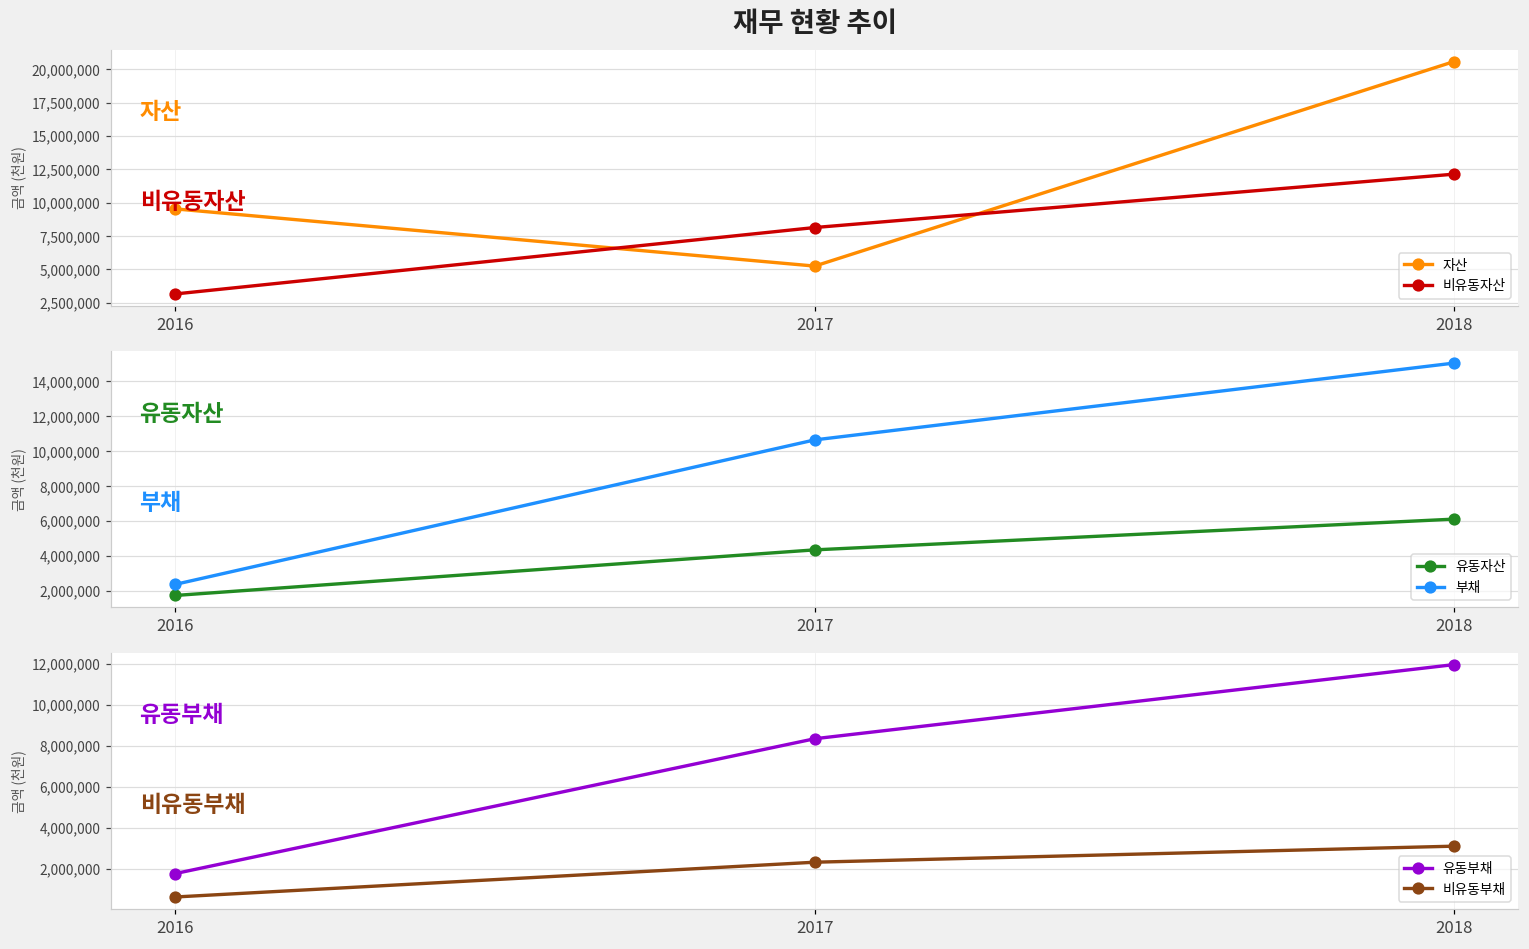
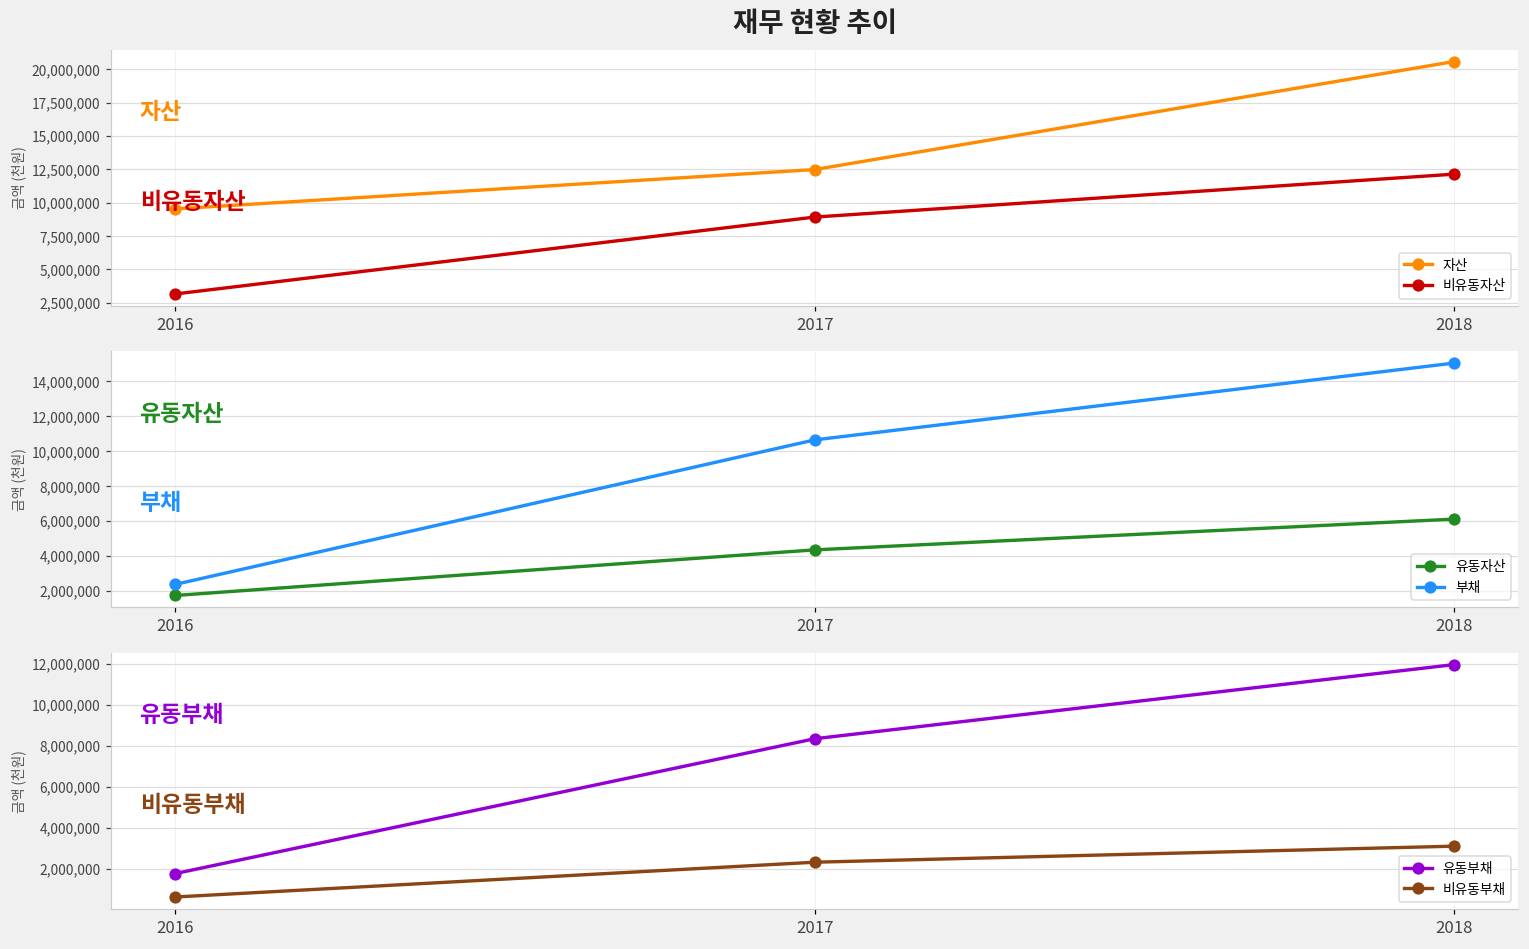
  {
    "재무 현황 추이": {
      "자산": {
        "2016": "9,500,000",
-       "2017": "5,200,000",
+       "2017": "12,500,000",
        "2018": "20,600,000"
      },
      "비유동자산": {
        "2016": "3,200,000",
-       "2017": "8,100,000",
+       "2017": "8,900,000",
        "2018": "12,100,000"
      }
    }
  }
